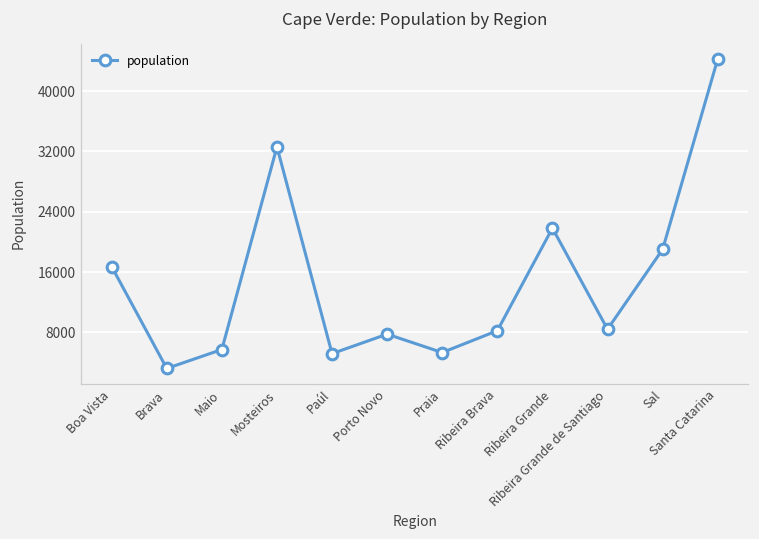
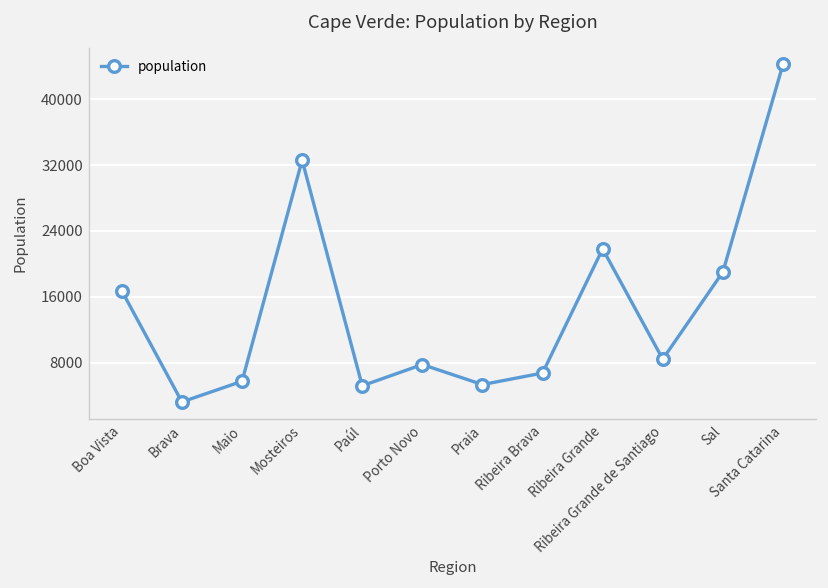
  {
    "Boa Vista": 17000,
    "Brava": 3000,
    "Maio": 6000,
    "Mosteiros": 33000,
    "Paúl": 5000,
    "Porto Novo": 8000,
    "Praia": 5000,
-   "Ribeira Brava": 8000,
+   "Ribeira Brava": 7000,
    "Ribeira Grande": 22000,
    "Ribeira Grande de Santiago": 8000,
    "Sal": 19000,
    "Santa Catarina": 44000
  }
